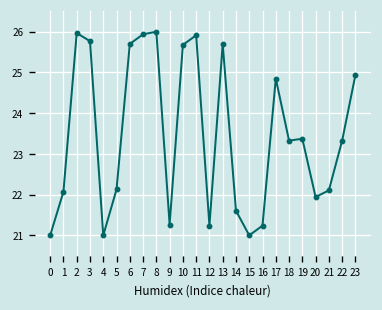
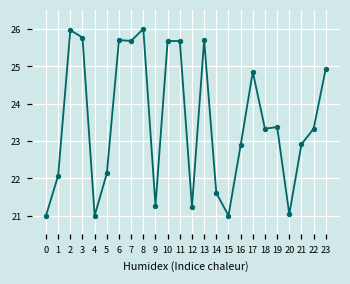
  {
    "0": 21.0,
    "1": 22.1,
    "2": 26.0,
    "3": 25.8,
    "4": 21.0,
    "5": 22.1,
    "6": 25.7,
-   "7": 25.9,
+   "7": 25.7,
    "8": 26.0,
    "9": 21.3,
    "10": 25.7,
-   "11": 25.9,
+   "11": 25.7,
    "12": 21.2,
    "13": 25.7,
    "14": 21.6,
    "15": 21.0,
-   "16": 21.2,
+   "16": 22.9,
    "17": 24.9,
    "18": 23.3,
    "19": 23.4,
-   "20": 21.9,
-   "21": 22.1,
+   "20": 21.0,
+   "21": 22.9,
    "22": 23.3,
    "23": 24.9
  }
